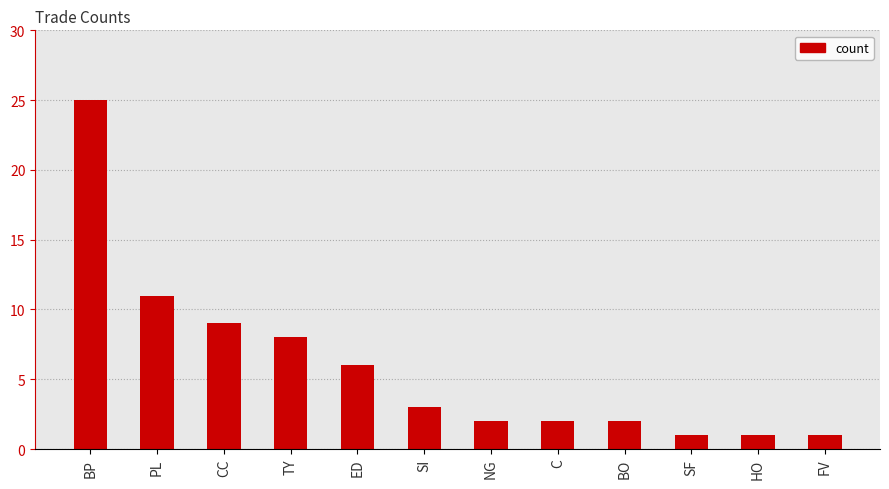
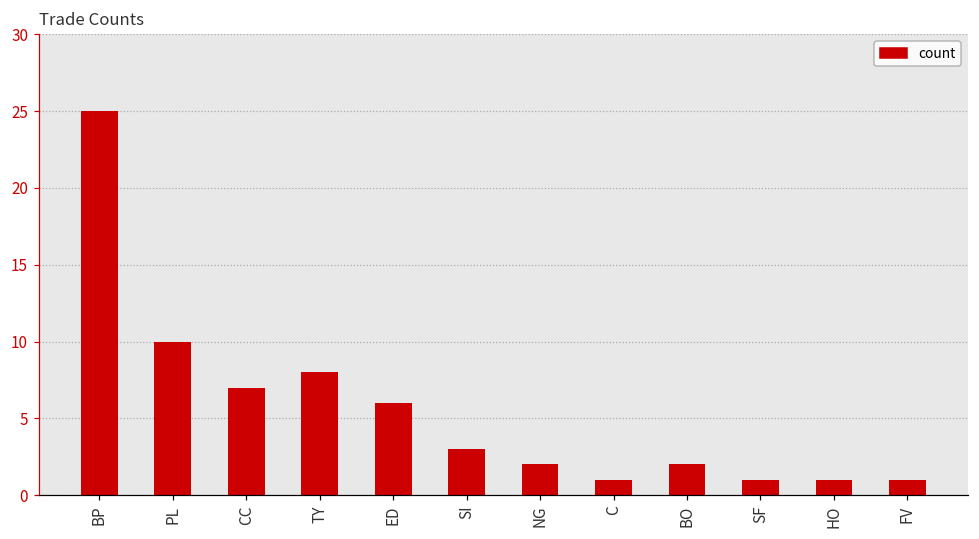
  {
    "BP": 25,
-   "PL": 11,
-   "CC": 9,
+   "PL": 10,
+   "CC": 7,
    "TY": 8,
    "ED": 6,
    "SI": 3,
    "NG": 2,
-   "C": 2,
+   "C": 1,
    "BO": 2,
    "SF": 1,
    "HO": 1,
    "FV": 1
  }
